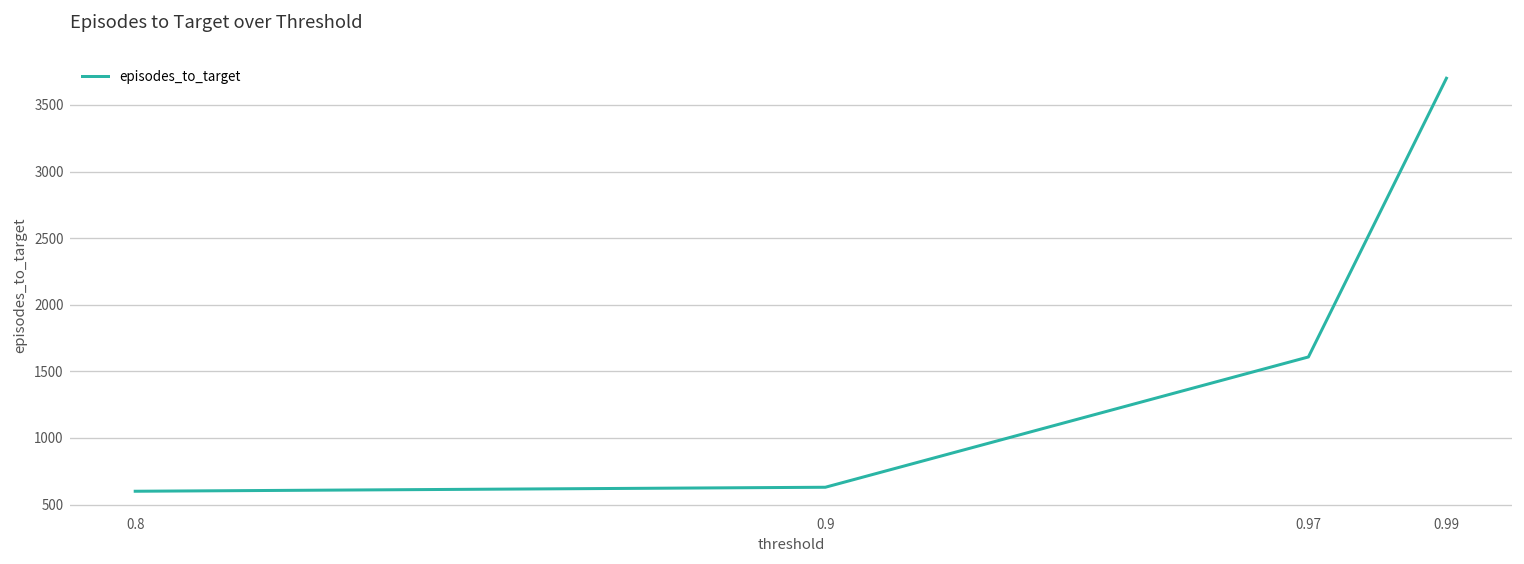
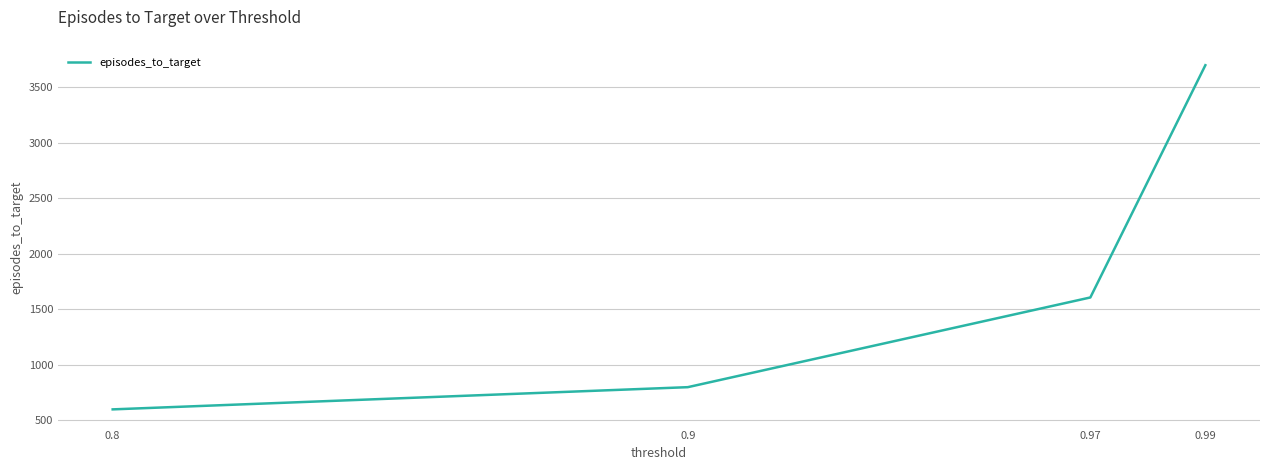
  {
    "0.8": 600,
-   "0.9": 630,
+   "0.9": 800,
    "0.97": 1610,
    "0.99": 3700
  }
